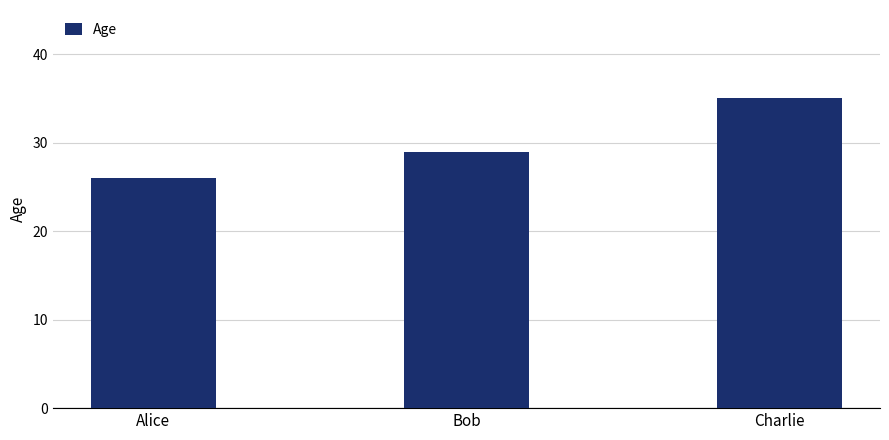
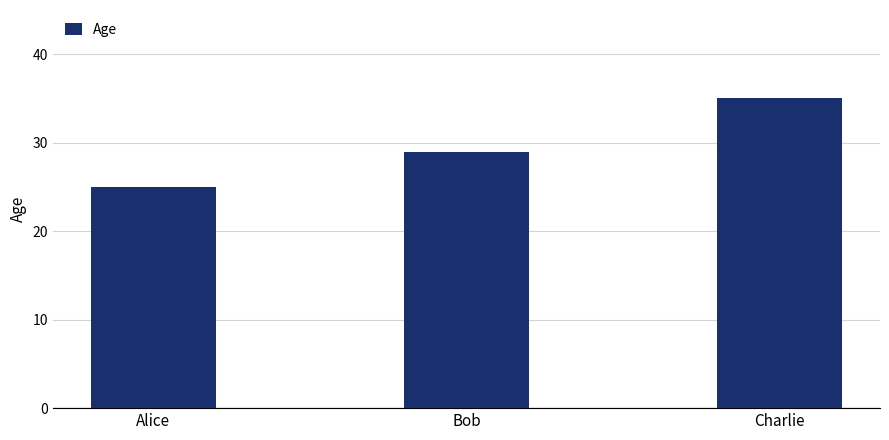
  {
-   "Alice": 26,
+   "Alice": 25,
    "Bob": 29,
    "Charlie": 35
  }
